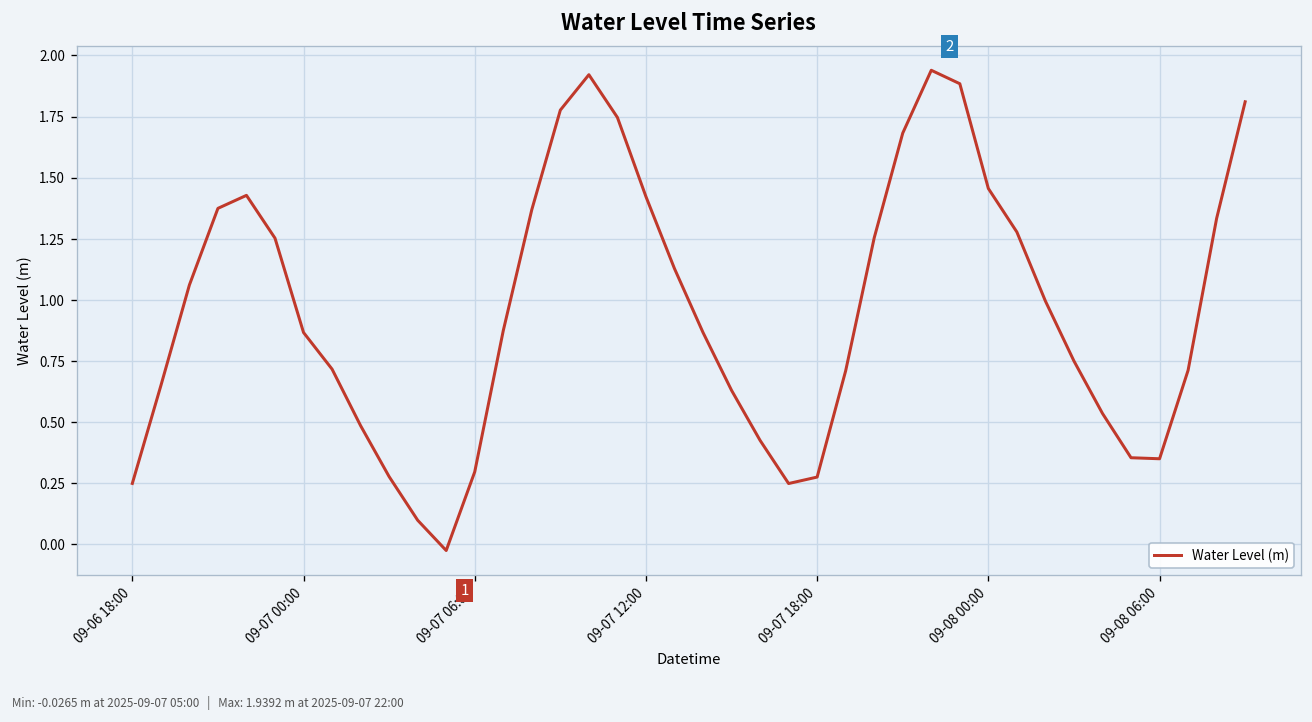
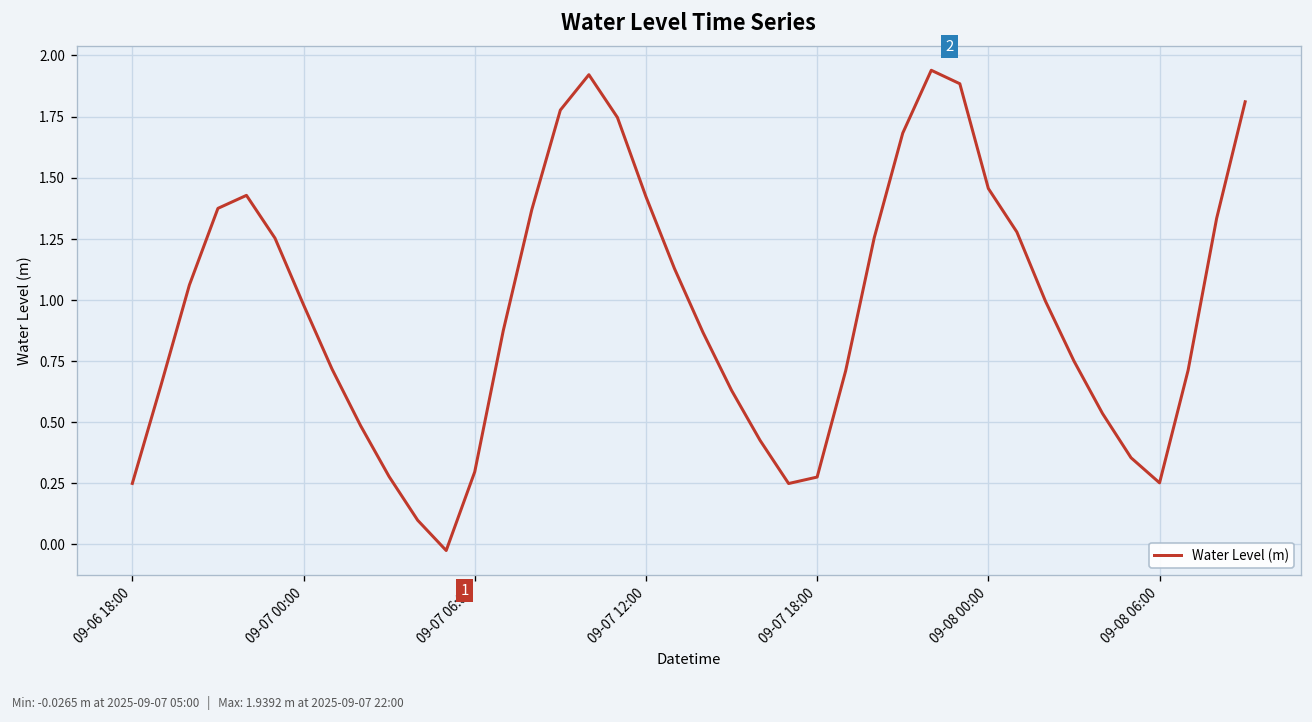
  {
    "09-06 18:00": 0.25,
-   "09-07 00:00": 0.87,
+   "09-07 00:00": 0.98,
    "09-07 06:00": 0.30,
    "09-07 12:00": 1.42,
    "09-07 18:00": 0.27,
    "09-08 00:00": 1.46,
-   "09-08 06:00": 0.35
+   "09-08 06:00": 0.25
  }
